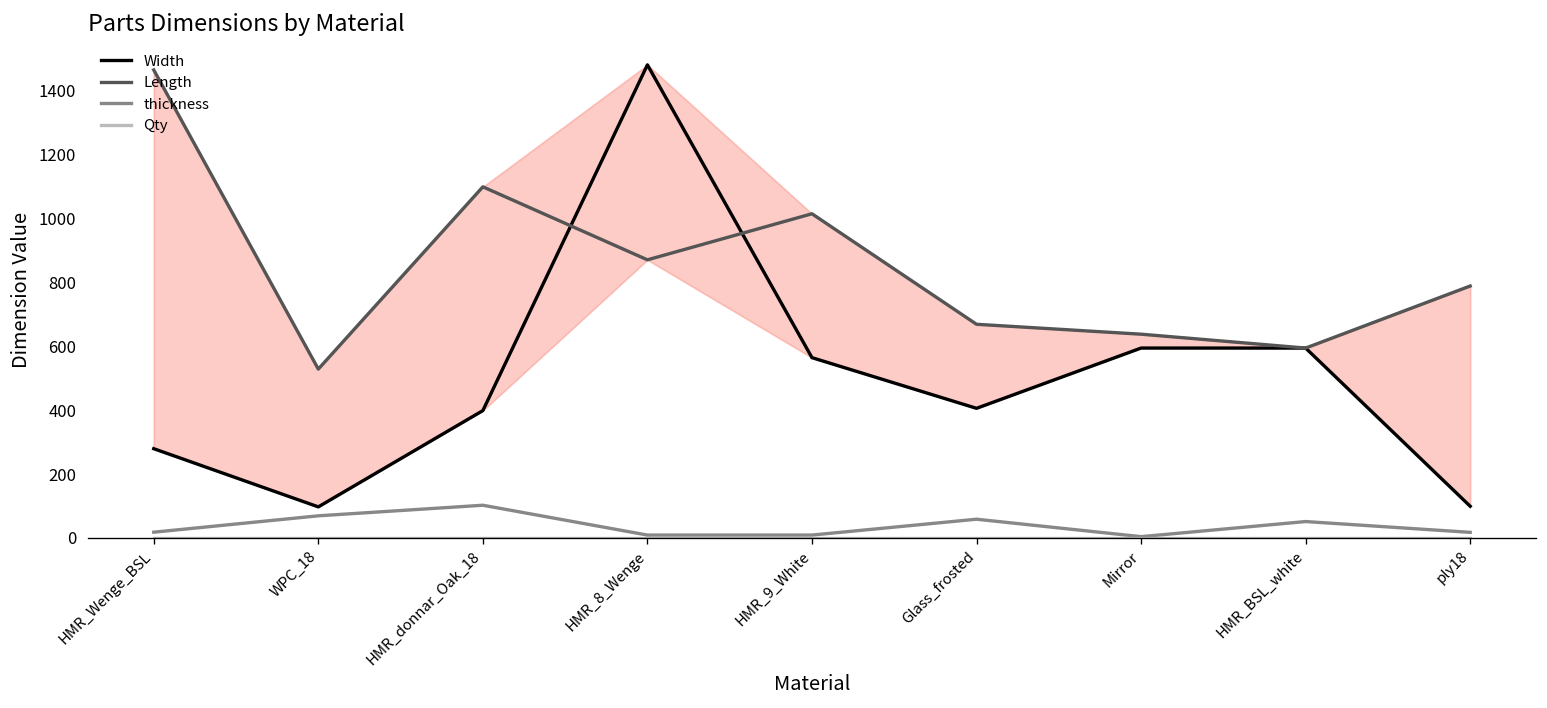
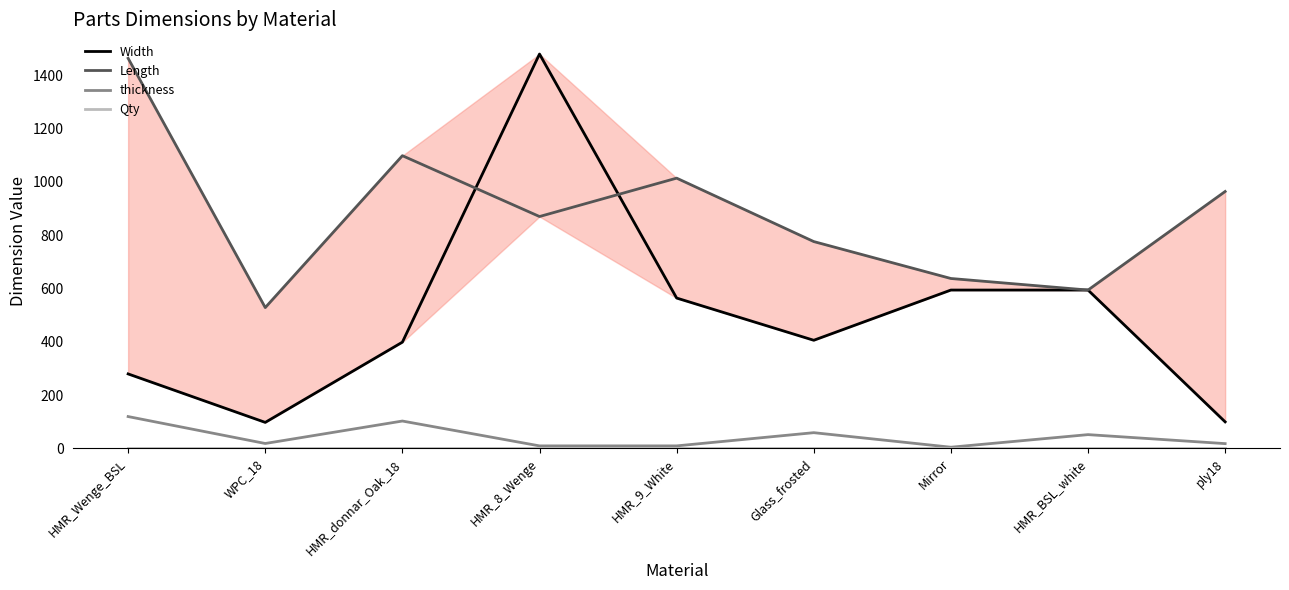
  {
    "Width": {
      "HMR_Wenge_BSL": 280,
      "WPC_18": 100,
      "HMR_donnar_Oak_18": 400,
      "HMR_9_White": 560,
      "Glass_frosted": 410,
      "Mirror": 590,
      "ply18": 100
    },
    "Length": {
      "HMR_8_Wenge": 870,
-     "Glass_frosted": 670,
-     "ply18": 790
+     "Glass_frosted": 780,
+     "ply18": 960
    },
    "thickness": {
-     "HMR_Wenge_BSL": 20,
-     "WPC_18": 70,
+     "HMR_Wenge_BSL": 120,
+     "WPC_18": 20,
      "HMR_donnar_Oak_18": 100,
      "Glass_frosted": 60,
      "HMR_BSL_white": 50,
      "ply18": 20
    },
    "Qty": {
      "HMR_Wenge_BSL": 0,
      "WPC_18": 0,
      "HMR_donnar_Oak_18": 0,
      "Glass_frosted": 0,
      "HMR_BSL_white": 0,
      "ply18": 0
    }
  }
